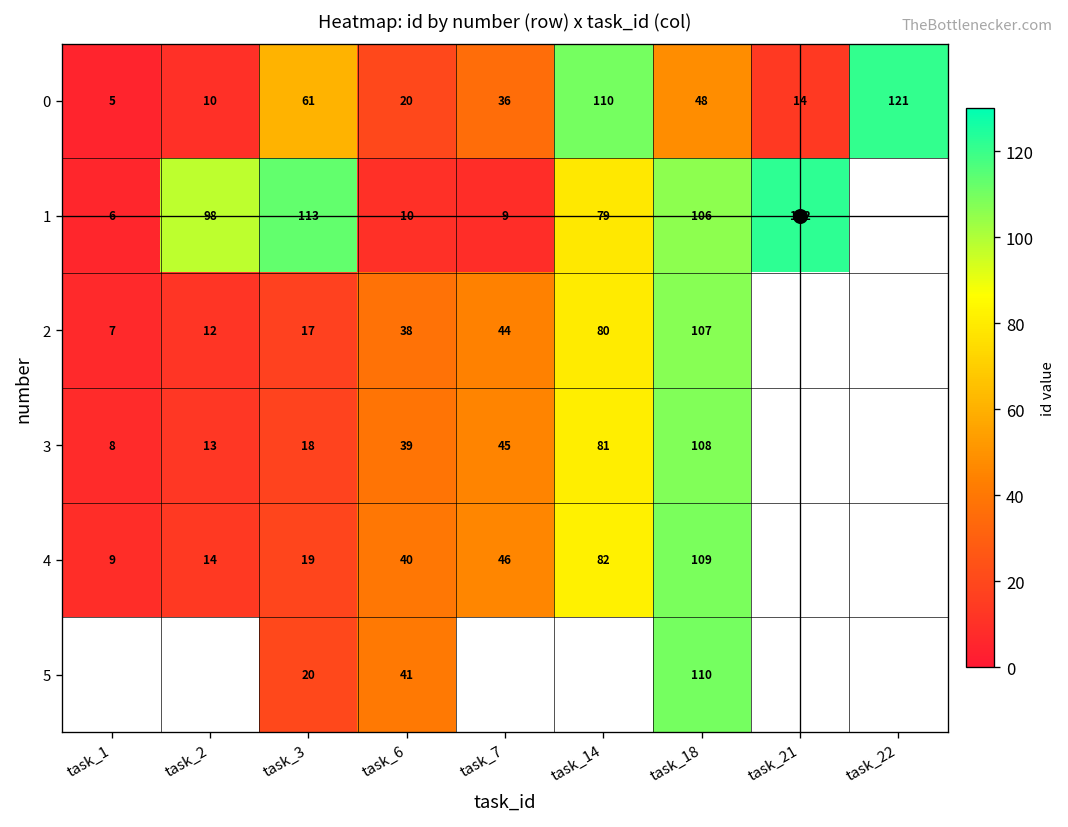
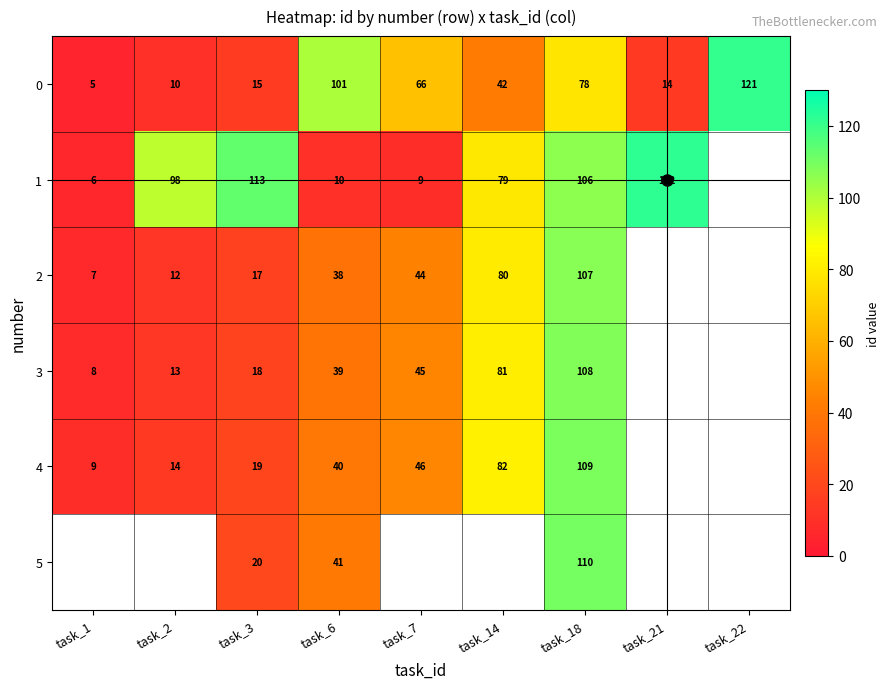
  {
    "0": {
      "task_1": 5,
      "task_2": 10,
-     "task_3": 61,
-     "task_6": 20,
-     "task_7": 36,
-     "task_14": 110,
-     "task_18": 48,
+     "task_3": 15,
+     "task_6": 101,
+     "task_7": 66,
+     "task_14": 42,
+     "task_18": 78,
      "task_21": 14,
      "task_22": 121
    },
    "1": {
      "task_1": 6,
      "task_2": 98,
      "task_3": 113,
      "task_6": 10,
      "task_7": 9,
      "task_14": 79,
      "task_18": 106
    },
    "2": {
      "task_1": 7,
      "task_2": 12,
      "task_3": 17,
      "task_6": 38,
      "task_7": 44,
      "task_14": 80,
      "task_18": 107
    },
    "3": {
      "task_1": 8,
      "task_2": 13,
      "task_3": 18,
      "task_6": 39,
      "task_7": 45,
      "task_14": 81,
      "task_18": 108
    },
    "4": {
      "task_1": 9,
      "task_2": 14,
      "task_3": 19,
      "task_6": 40,
      "task_7": 46,
      "task_14": 82,
      "task_18": 109
    },
    "5": {
      "task_3": 20,
      "task_6": 41,
      "task_18": 110
    }
  }
